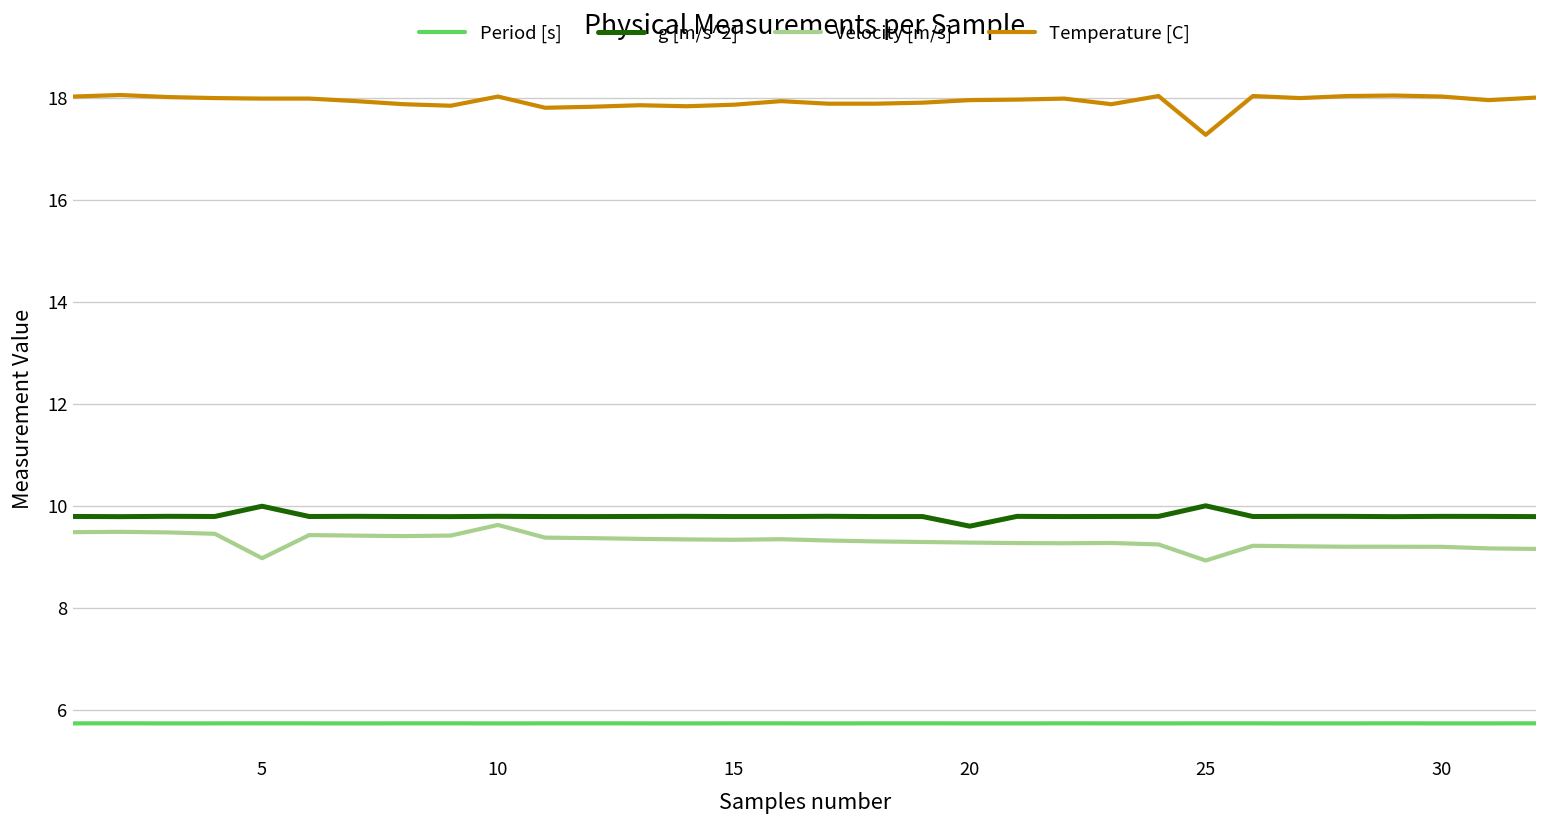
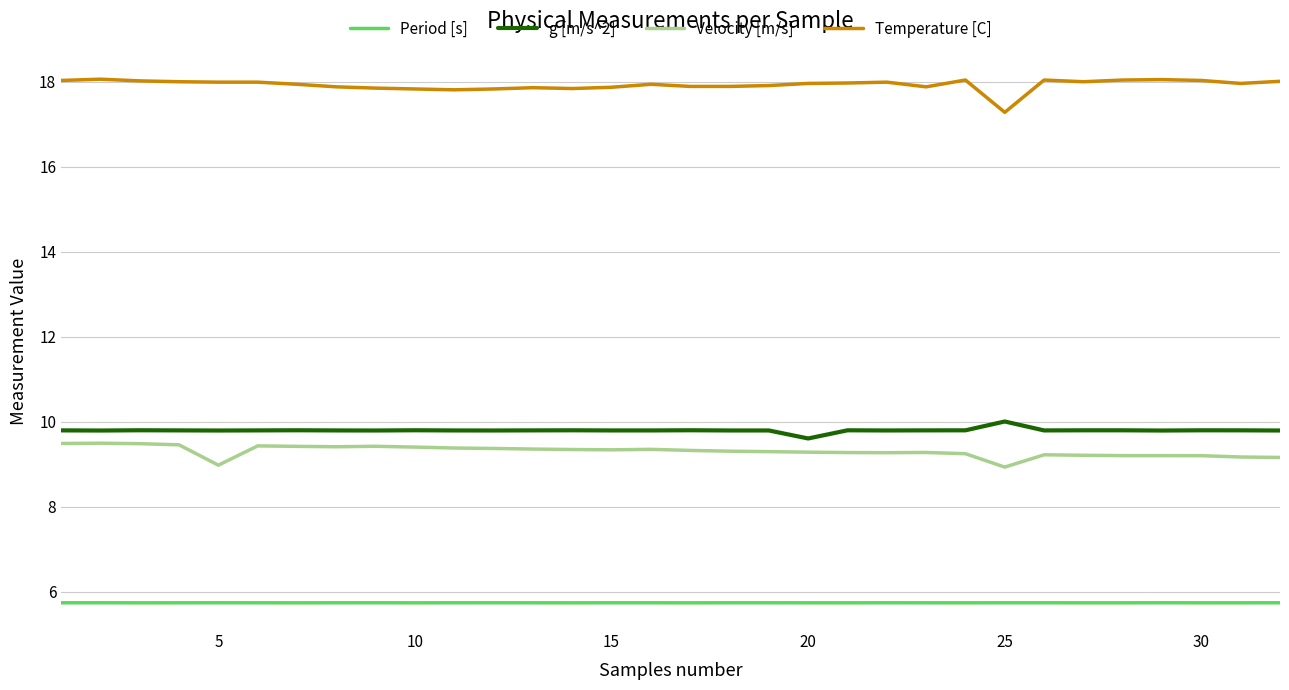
  {
    "Period [s]": {
      "5": 5.7,
      "10": 5.7,
      "15": 5.7,
      "20": 5.7,
      "25": 5.7,
      "30": 5.7
    },
    "g [m/s^2]": {
-     "5": 10.0,
+     "5": 9.8,
      "10": 9.8,
      "15": 9.8,
      "20": 9.6,
      "25": 10.0,
      "30": 9.8
    },
    "Velocity [m/s]": {
      "5": 9.0,
-     "10": 9.6,
+     "10": 9.4,
      "15": 9.3,
      "20": 9.3,
      "25": 8.9,
      "30": 9.2
    },
    "Temperature [C]": {
      "5": 18.0,
-     "10": 18.0,
+     "10": 17.8,
      "15": 17.9,
      "20": 18.0,
      "25": 17.3,
      "30": 18.0
    }
  }
